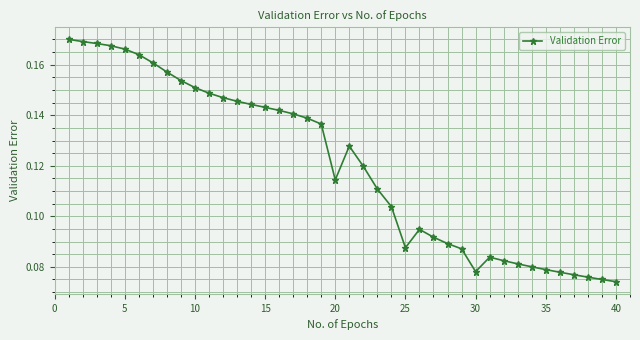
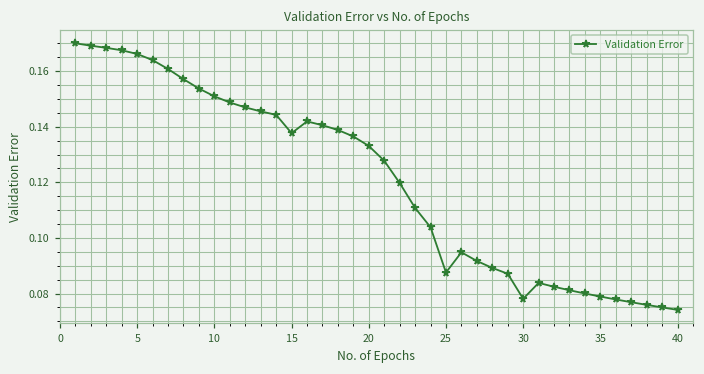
  {
    "5": 0.166,
    "10": 0.151,
-   "15": 0.143,
-   "20": 0.114,
+   "15": 0.138,
+   "20": 0.133,
    "25": 0.088,
    "30": 0.078,
    "35": 0.079,
    "40": 0.074
  }
